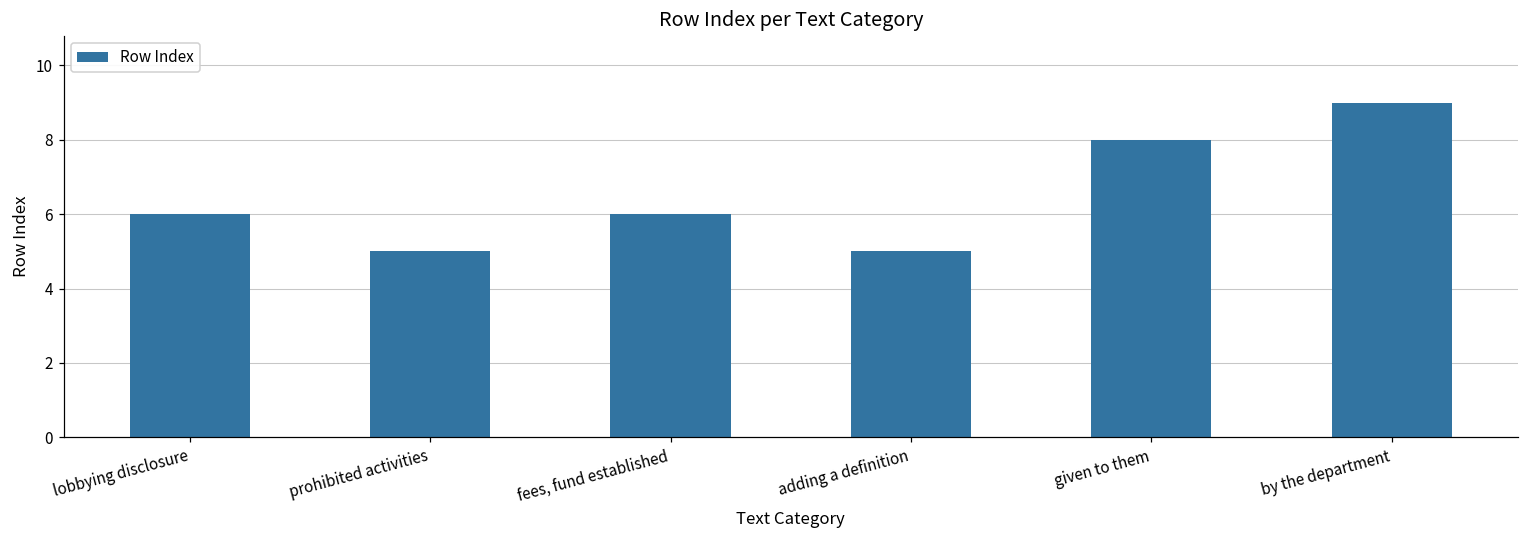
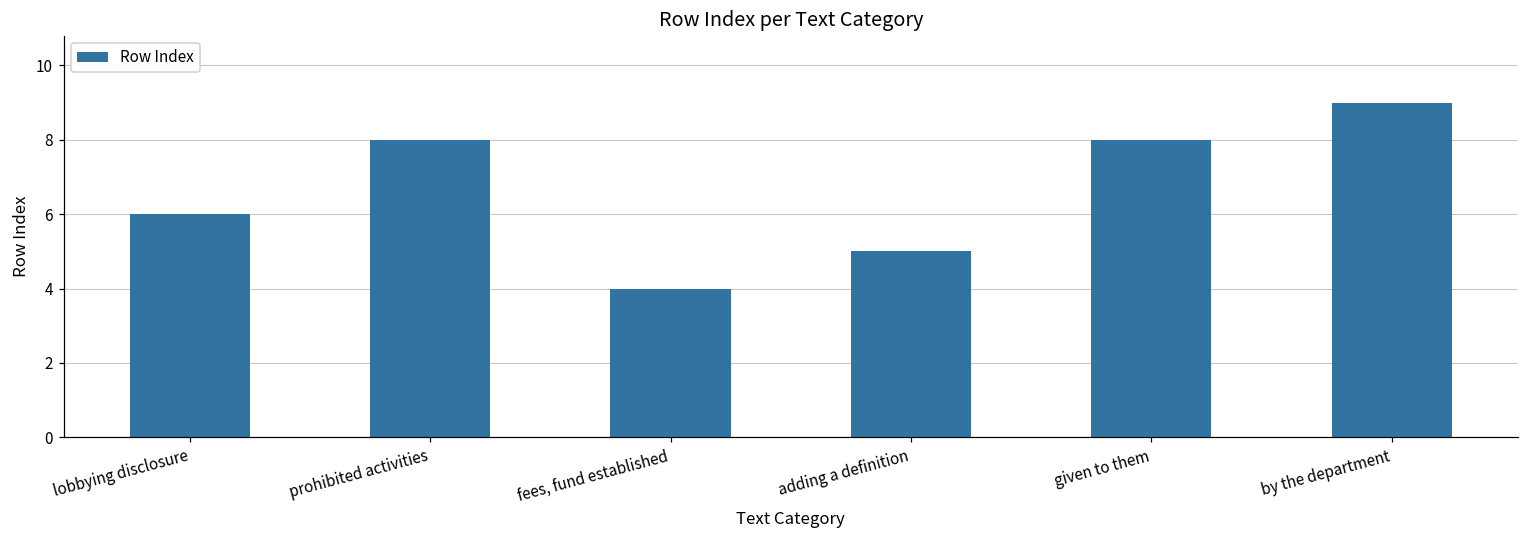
  {
    "lobbying disclosure": 6,
-   "prohibited activities": 5,
-   "fees, fund established": 6,
+   "prohibited activities": 8,
+   "fees, fund established": 4,
    "adding a definition": 5,
    "given to them": 8,
    "by the department": 9
  }
